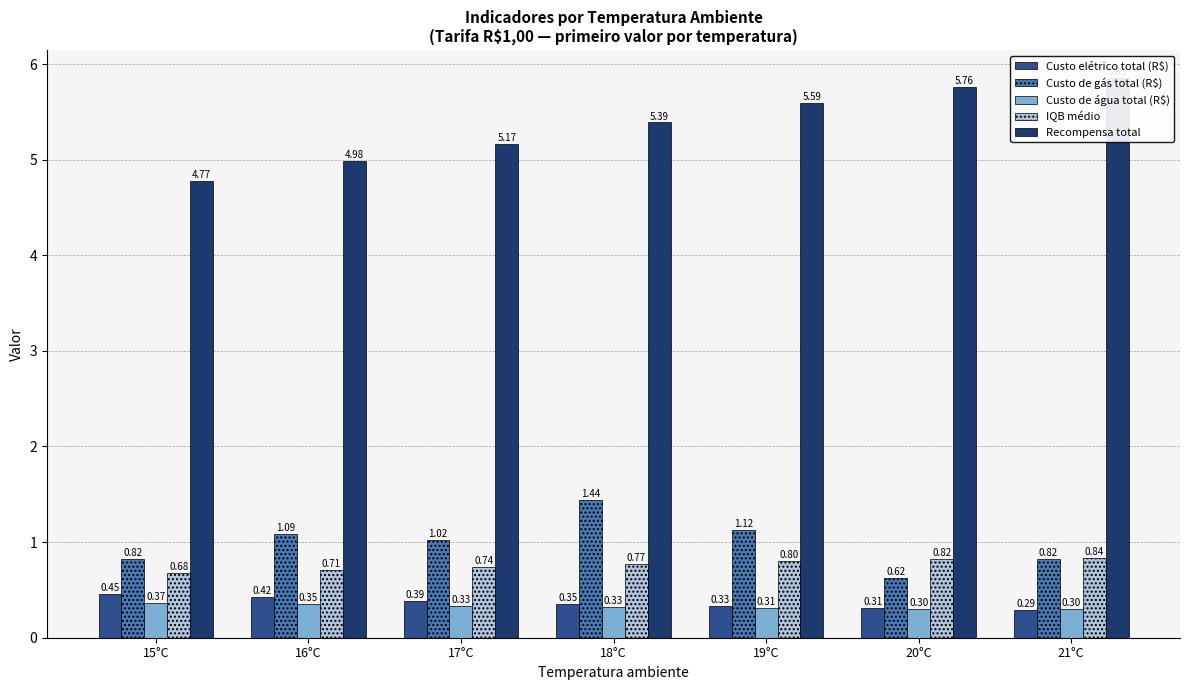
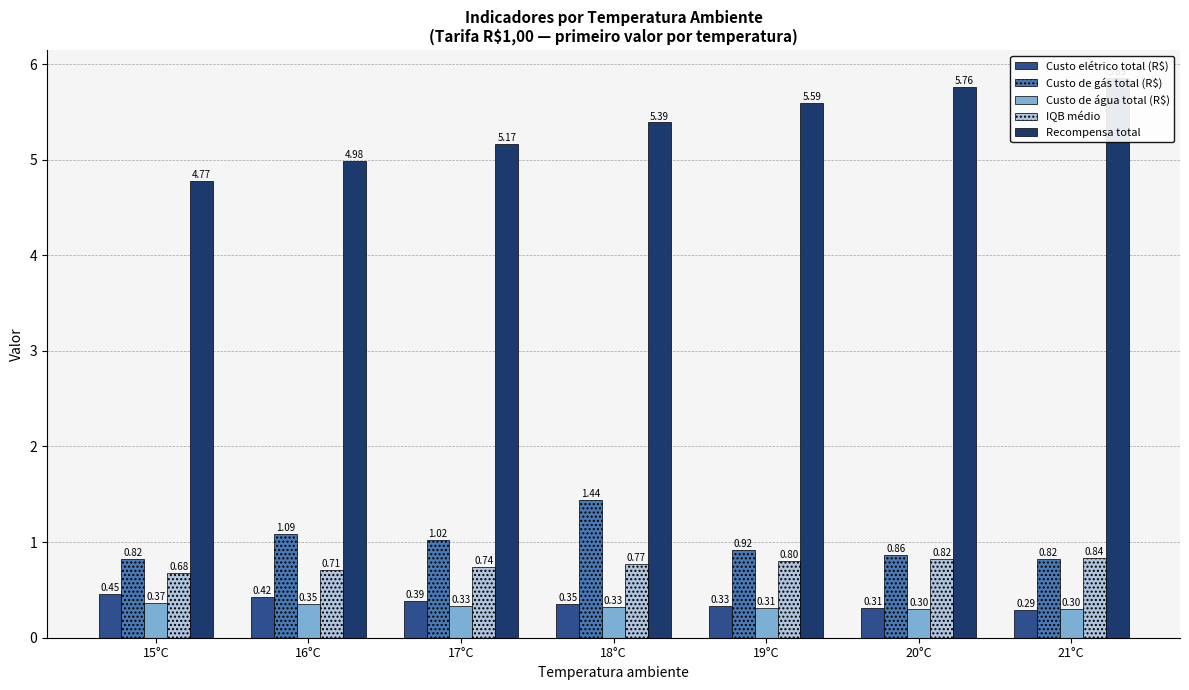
  {
    "Custo de gás total (R$)": {
      "15°C": 0.82,
      "16°C": 1.09,
      "17°C": 1.02,
      "18°C": 1.44,
-     "19°C": 1.12,
-     "20°C": 0.62,
+     "19°C": 0.92,
+     "20°C": 0.86,
      "21°C": 0.82
    }
  }
